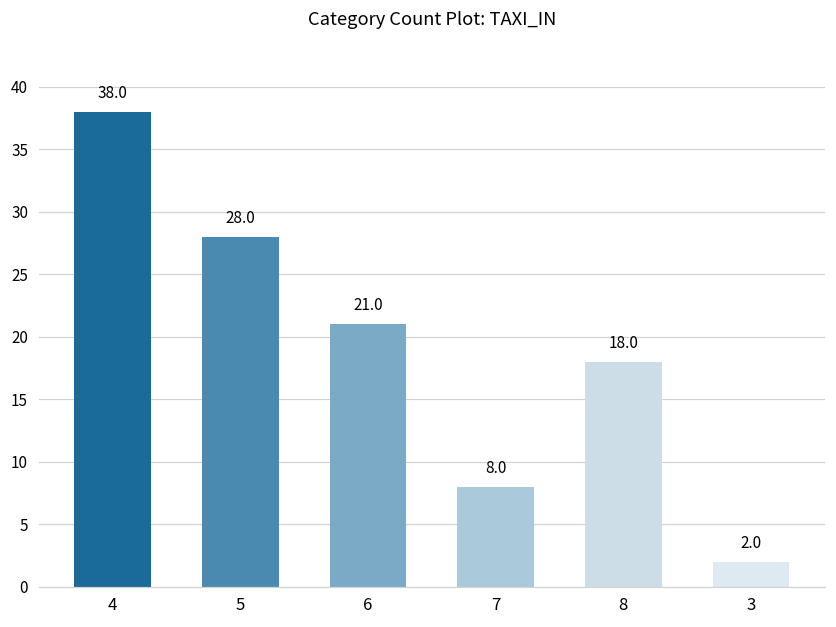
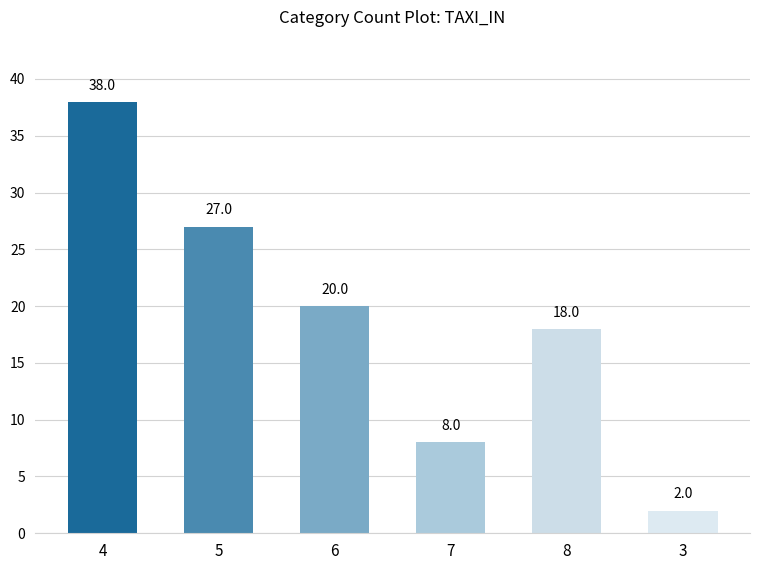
  {
    "4": 38.0,
-   "5": 28.0,
-   "6": 21.0,
+   "5": 27.0,
+   "6": 20.0,
    "7": 8.0,
    "8": 18.0,
    "3": 2.0
  }
